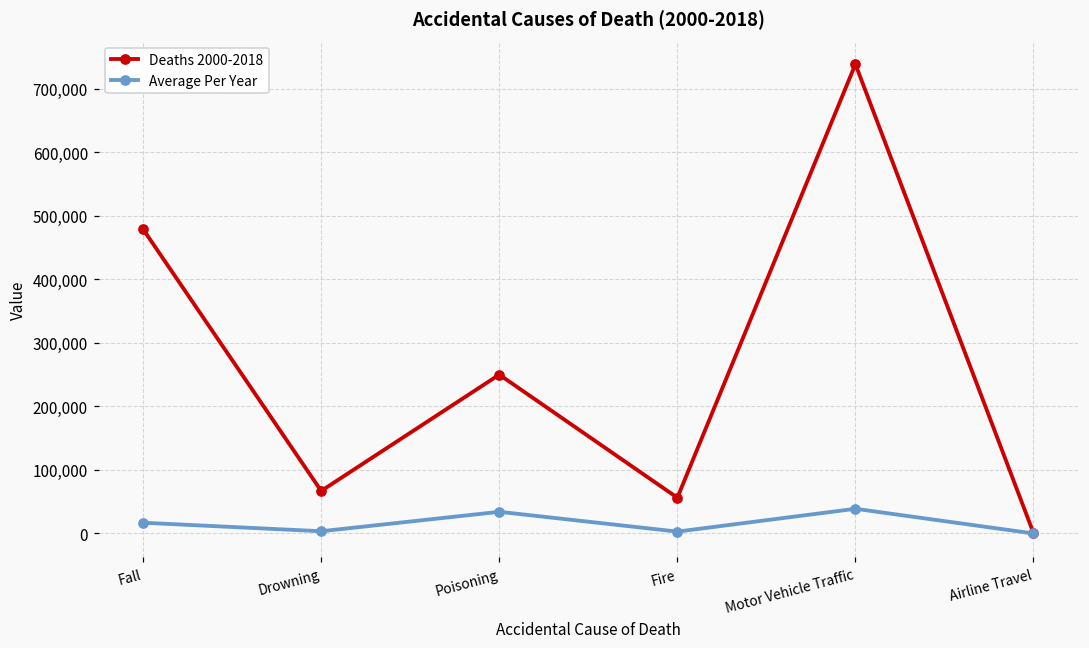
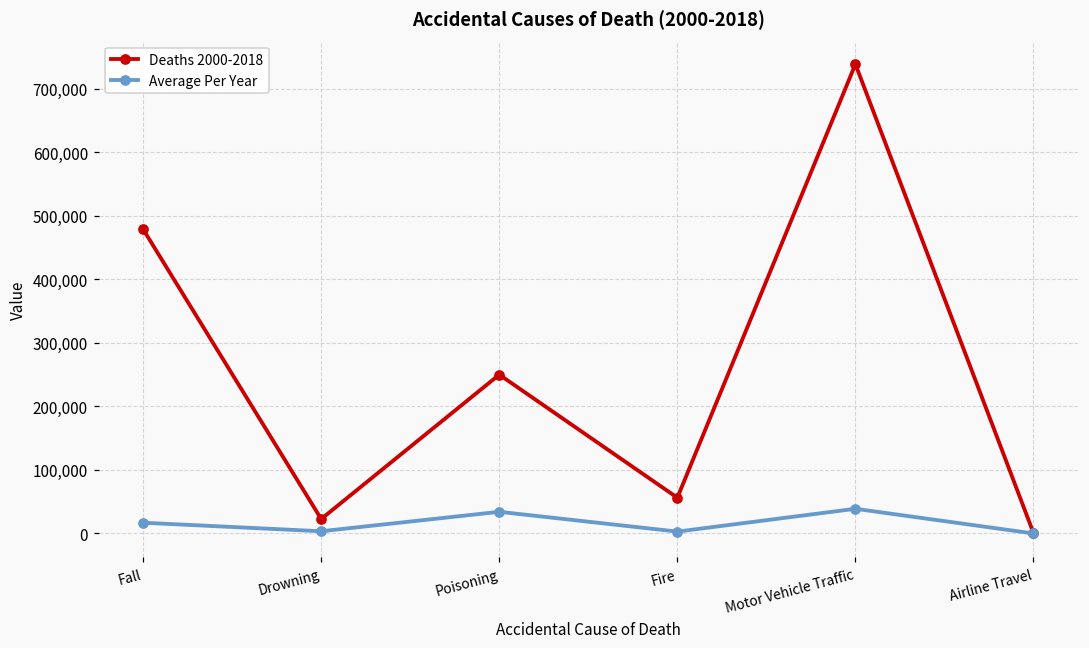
  {
    "Deaths 2000-2018": {
      "Fall": "480,000",
-     "Drowning": "70,000",
+     "Drowning": "20,000",
      "Poisoning": "250,000",
      "Fire": "60,000",
      "Motor Vehicle Traffic": "740,000"
    },
    "Average Per Year": {
      "Fall": "20,000",
      "Drowning": "0",
      "Poisoning": "30,000",
      "Fire": "0",
      "Motor Vehicle Traffic": "40,000"
    }
  }
